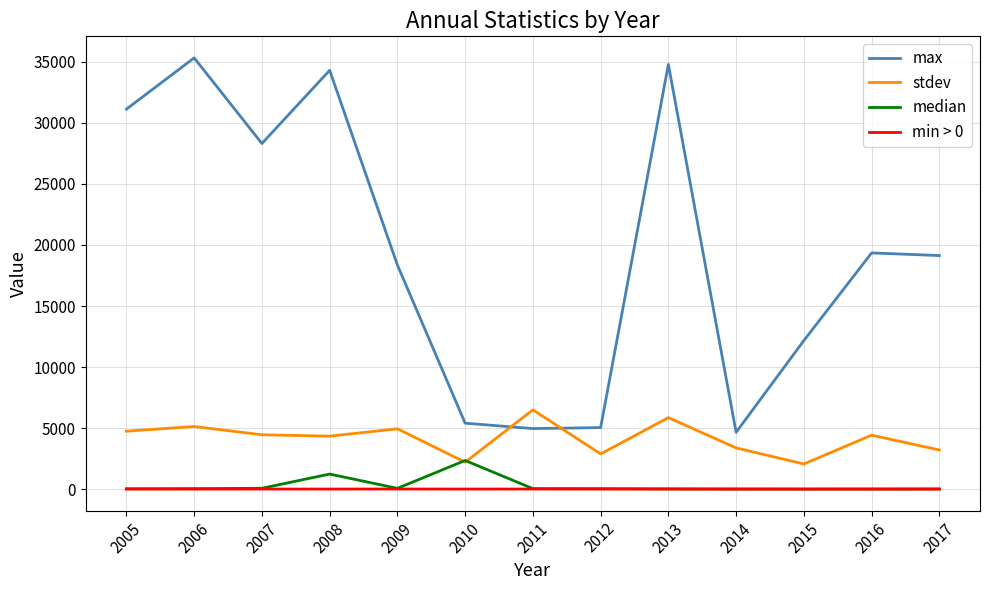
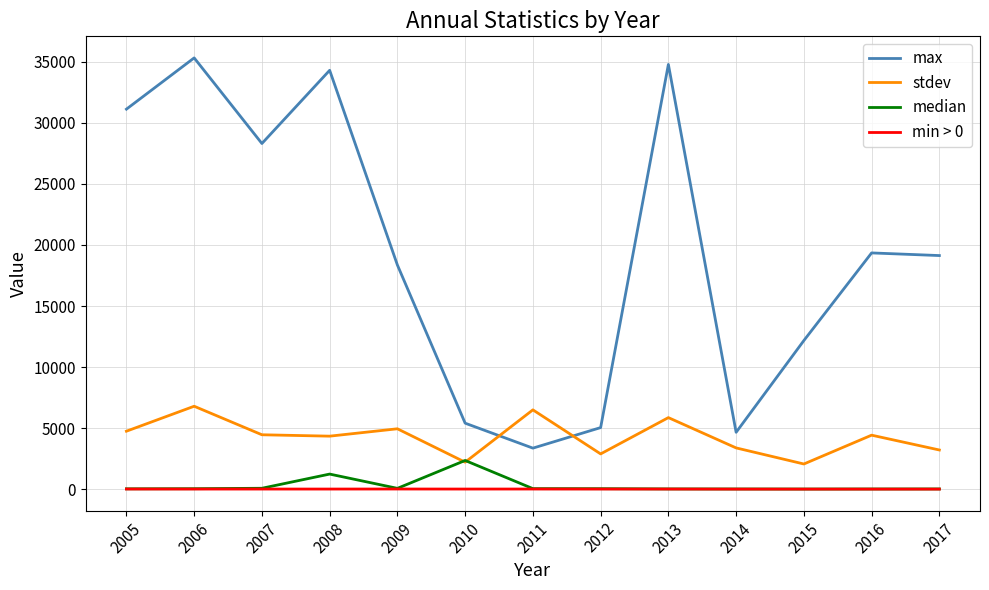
  {
    "max": {
      "2005": 31100,
      "2006": 35300,
      "2007": 28300,
      "2008": 34300,
      "2009": 18400,
      "2010": 5400,
-     "2011": 5000,
+     "2011": 3400,
      "2012": 5000,
      "2013": 34800,
      "2014": 4700,
      "2015": 12200,
      "2016": 19300,
      "2017": 19100
    },
    "stdev": {
      "2005": 4700,
-     "2006": 5100,
+     "2006": 6800,
      "2007": 4500,
      "2008": 4300,
      "2009": 4900,
      "2011": 6500,
      "2012": 2900,
      "2013": 5900,
      "2014": 3400,
      "2015": 2100,
      "2016": 4400,
      "2017": 3200
    },
    "median": {
      "2008": 1200
    },
    "min > 0": {
      "2008": 0,
      "2010": 0
    }
  }
